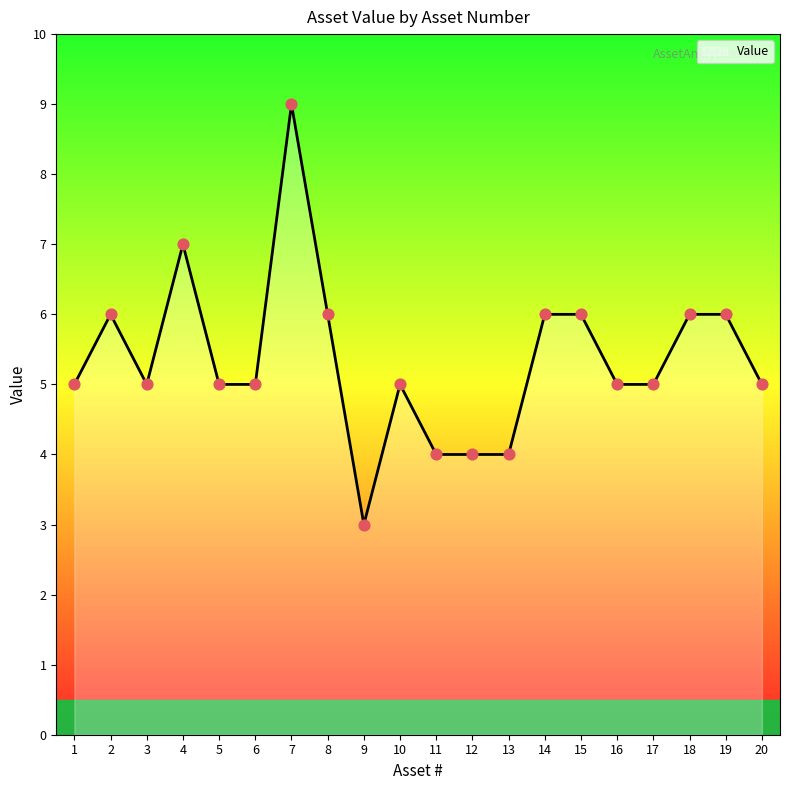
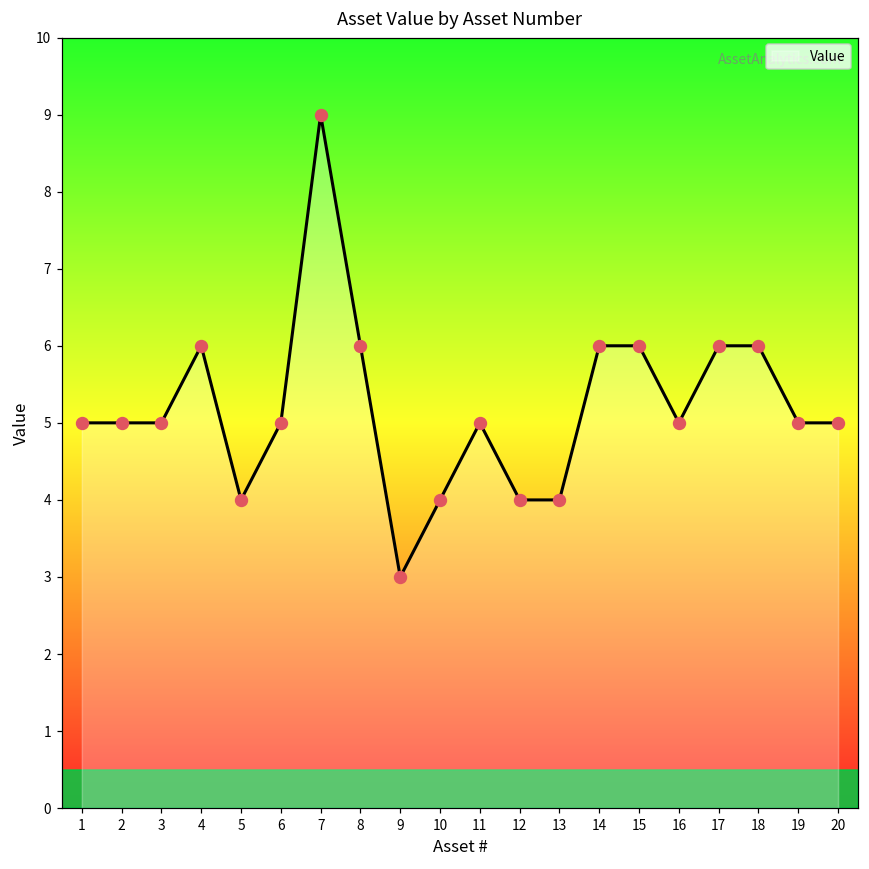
  {
    "1": 5,
-   "2": 6,
+   "2": 5,
    "3": 5,
-   "4": 7,
-   "5": 5,
+   "4": 6,
+   "5": 4,
    "6": 5,
    "7": 9,
    "8": 6,
    "9": 3,
-   "10": 5,
-   "11": 4,
+   "10": 4,
+   "11": 5,
    "12": 4,
    "13": 4,
    "14": 6,
    "15": 6,
    "16": 5,
-   "17": 5,
+   "17": 6,
    "18": 6,
-   "19": 6,
+   "19": 5,
    "20": 5
  }
